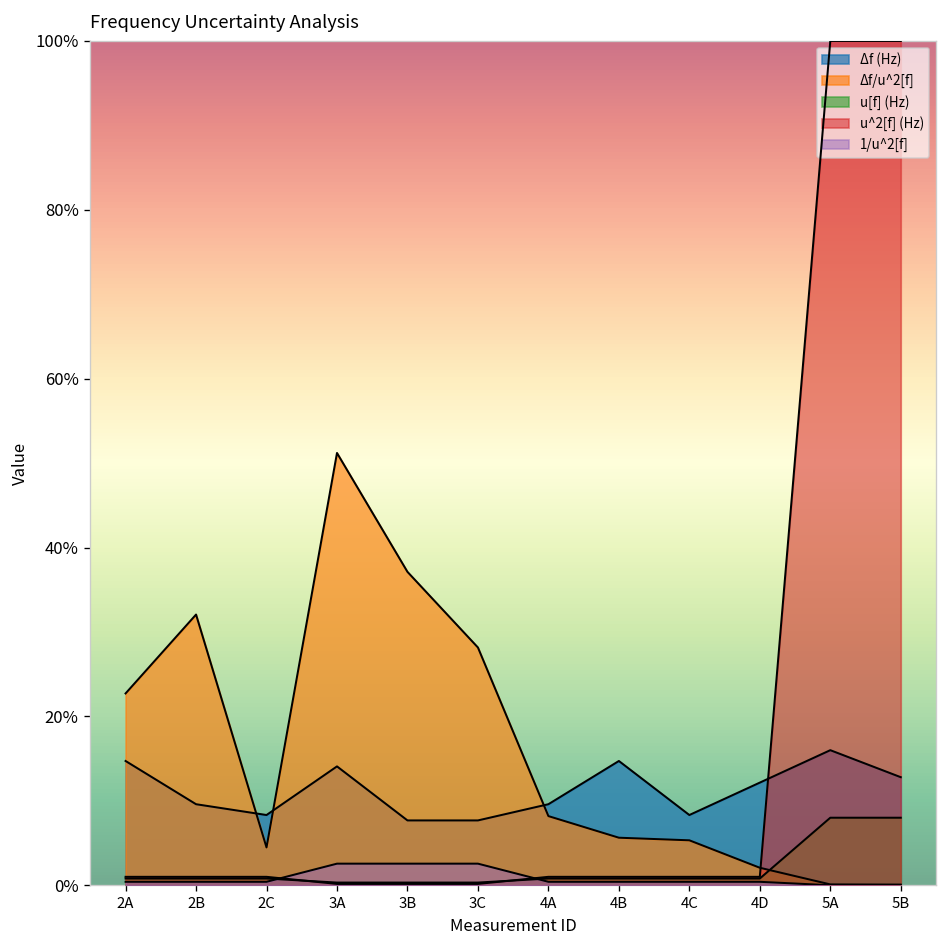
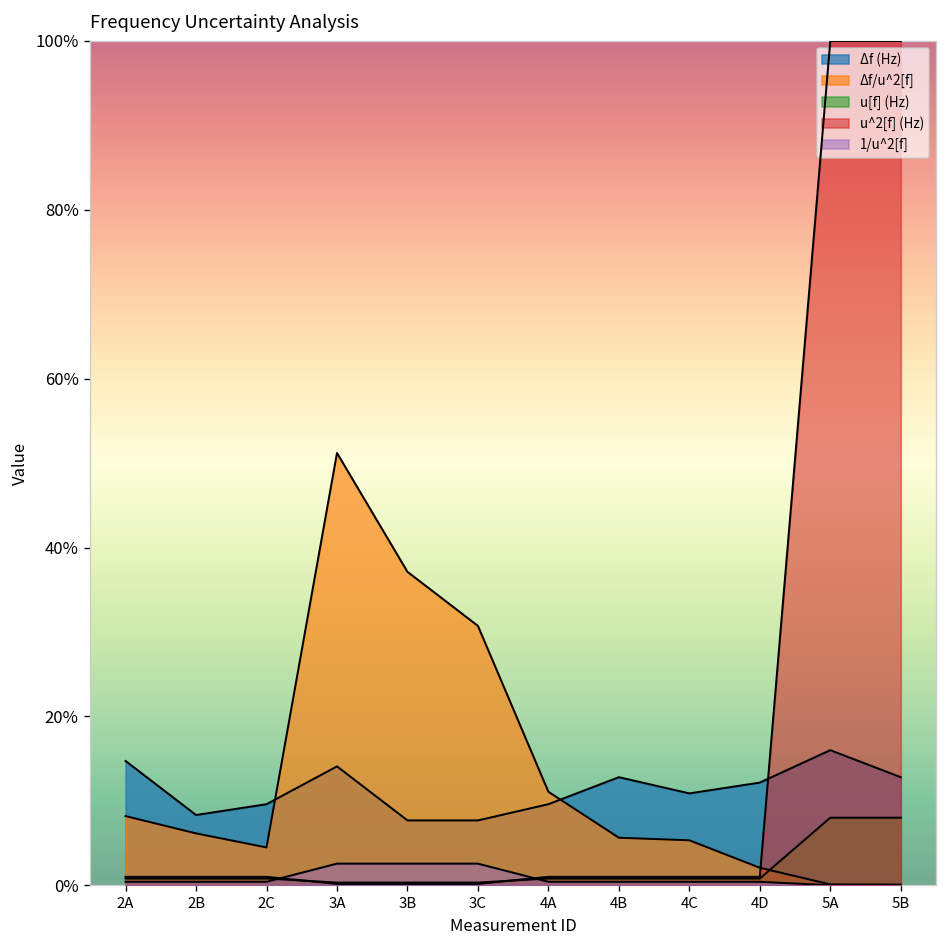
  {
    "Δf (Hz)": {
      "2A": "15%",
-     "2B": "10%",
-     "2C": "8%",
+     "2B": "8%",
+     "2C": "10%",
      "3A": "14%",
      "3B": "8%",
      "3C": "8%",
      "4A": "10%",
-     "4B": "15%",
-     "4C": "8%",
+     "4B": "13%",
+     "4C": "11%",
      "4D": "12%",
      "5A": "16%",
      "5B": "13%"
    },
    "Δf/u^2[f]": {
-     "2A": "23%",
-     "2B": "32%",
+     "2A": "8%",
+     "2B": "6%",
      "2C": "4%",
      "3A": "51%",
      "3B": "37%",
-     "3C": "28%",
-     "4A": "8%",
+     "3C": "31%",
+     "4A": "11%",
      "4B": "6%",
      "4C": "5%",
      "4D": "2%"
    },
    "u[f] (Hz)": {
      "5A": "8%",
      "5B": "8%"
    },
    "u^2[f] (Hz)": {
      "5A": "100%",
      "5B": "100%"
    },
    "1/u^2[f]": {
      "2A": "0%",
      "2B": "0%",
      "2C": "0%",
      "3A": "3%",
      "3B": "3%",
      "3C": "3%",
      "4A": "0%",
      "4B": "0%",
      "4C": "0%",
      "4D": "0%"
    }
  }
